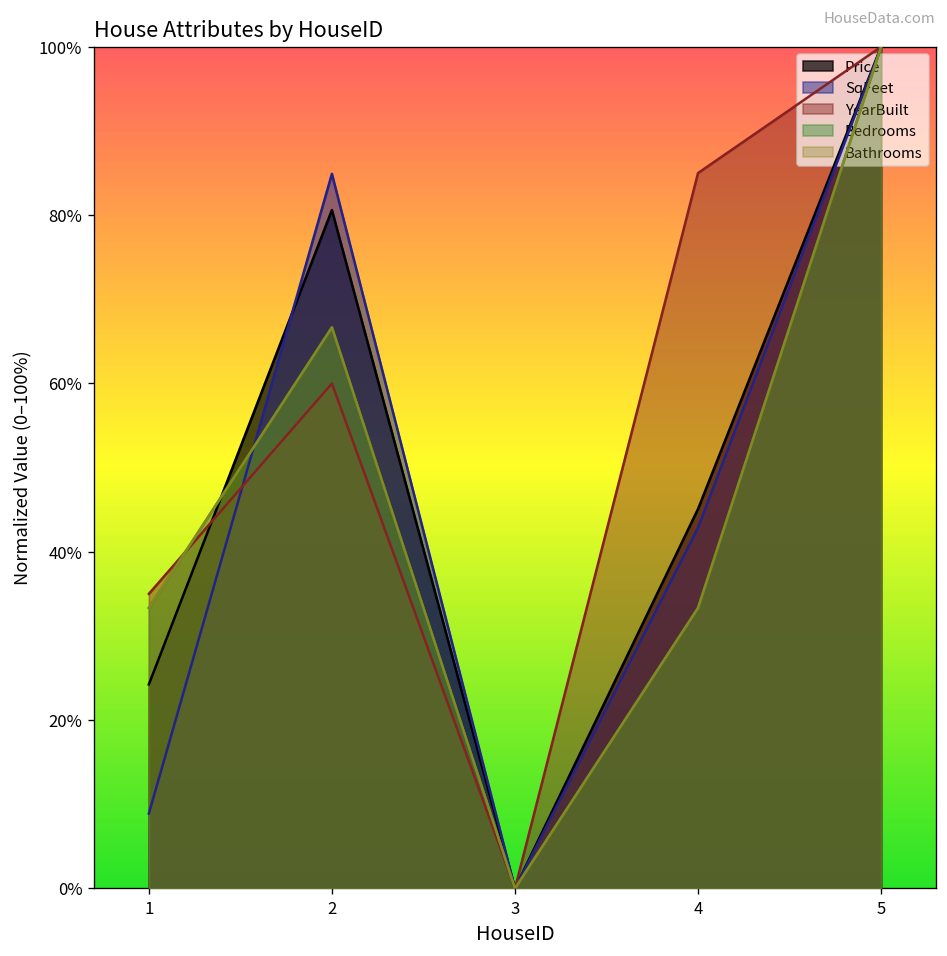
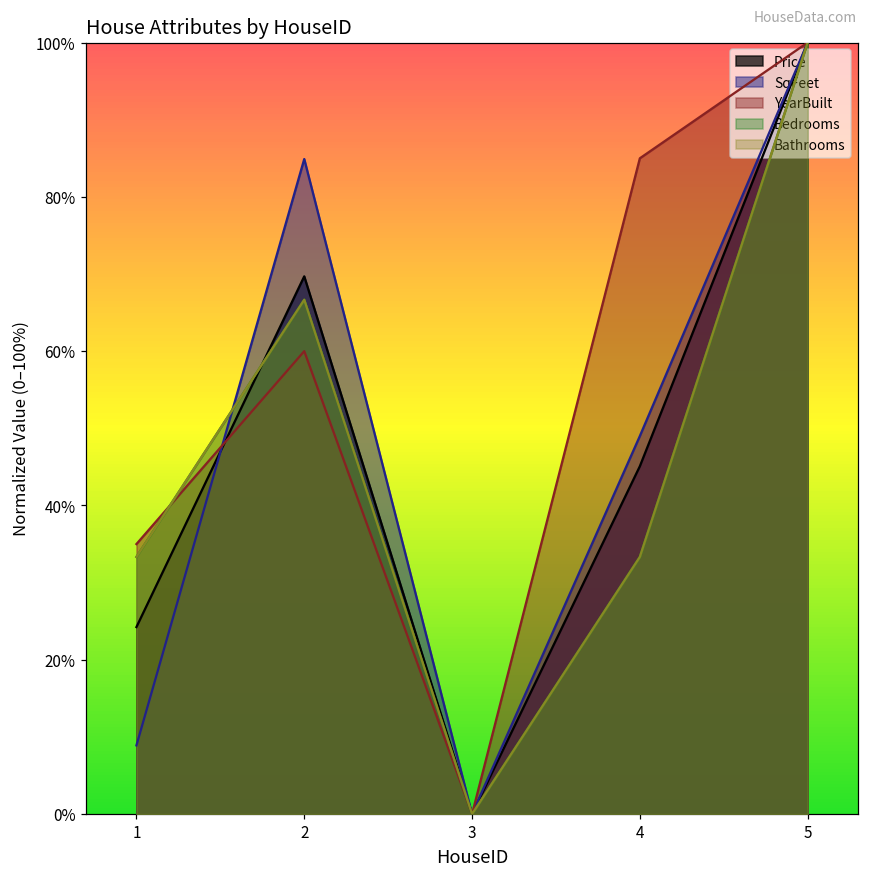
  {
    "Price": {
      "1": "24%",
-     "2": "81%",
+     "2": "70%",
      "4": "45%"
    },
    "SqFeet": {
      "1": "9%",
      "2": "85%",
-     "4": "43%"
+     "4": "49%"
    }
  }
